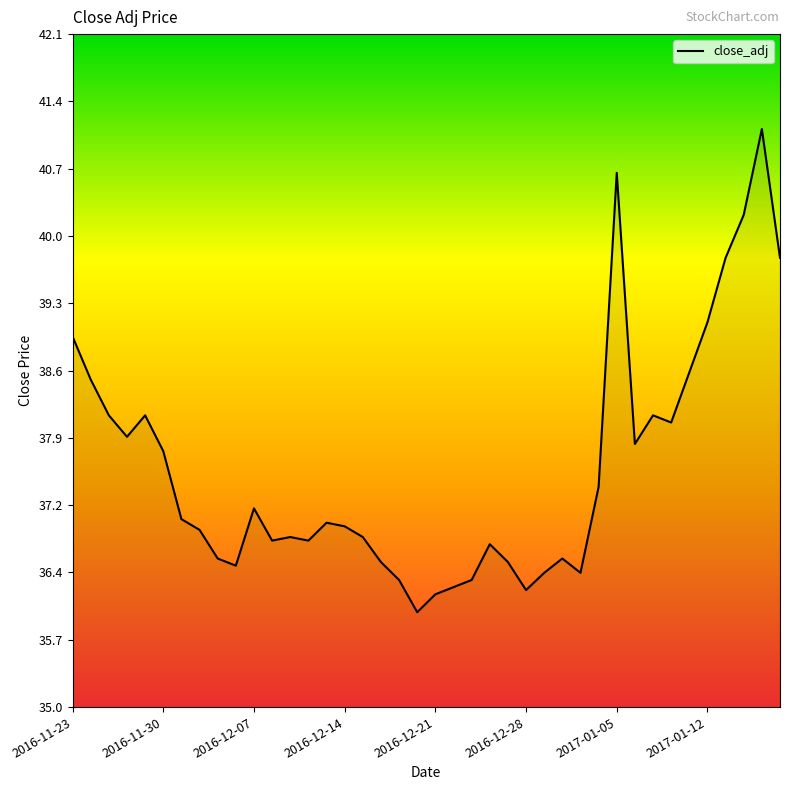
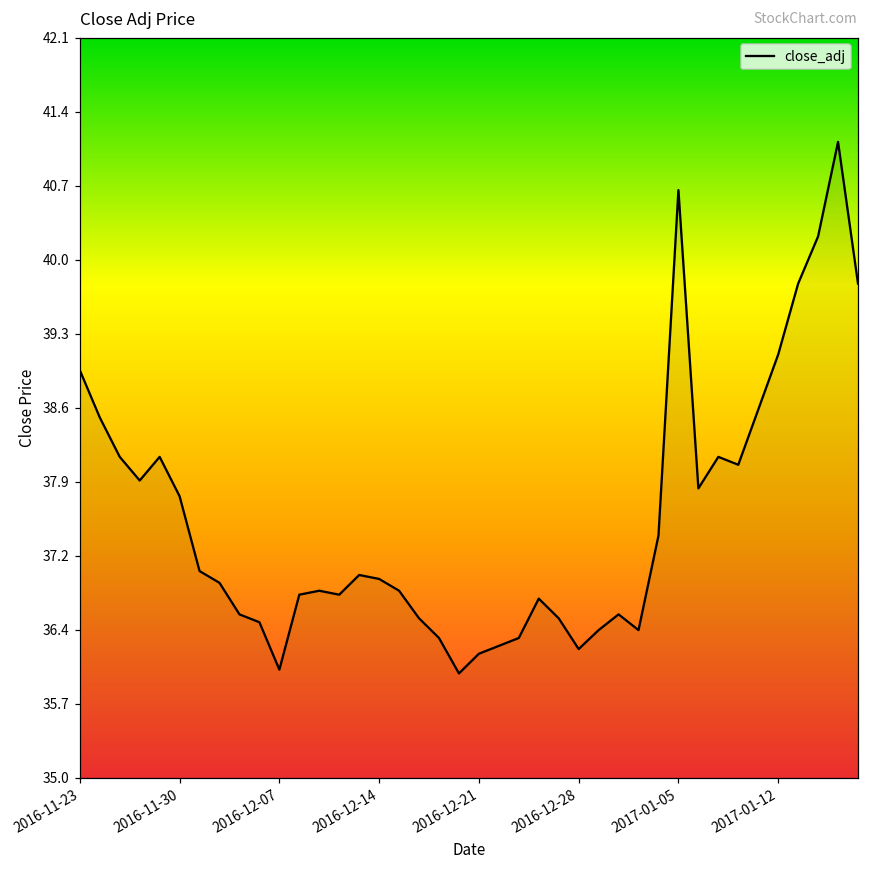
  {
    "2016-11-23": 38.9,
    "2016-11-30": 37.7,
-   "2016-12-07": 37.1,
+   "2016-12-07": 36.1,
    "2016-12-14": 36.9,
    "2016-12-21": 36.2,
    "2016-12-28": 36.3,
    "2017-01-05": 40.7,
    "2017-01-12": 39.1
  }
